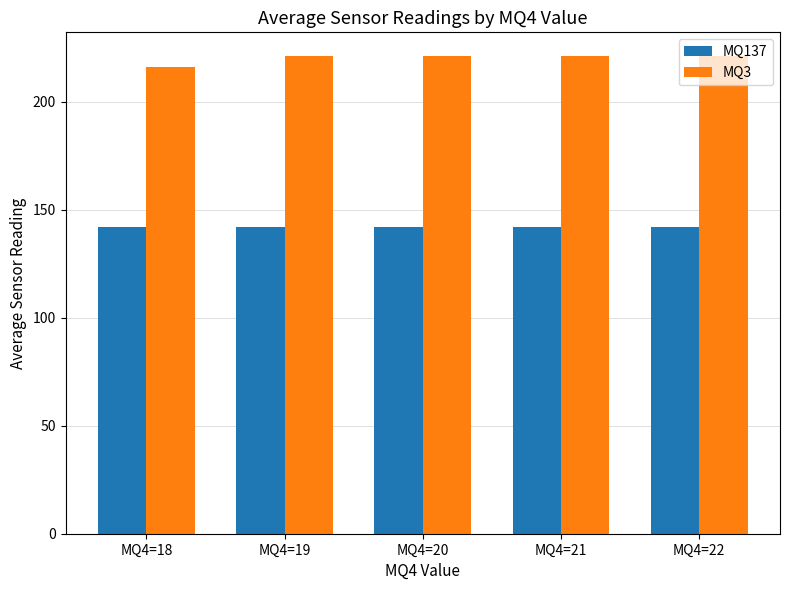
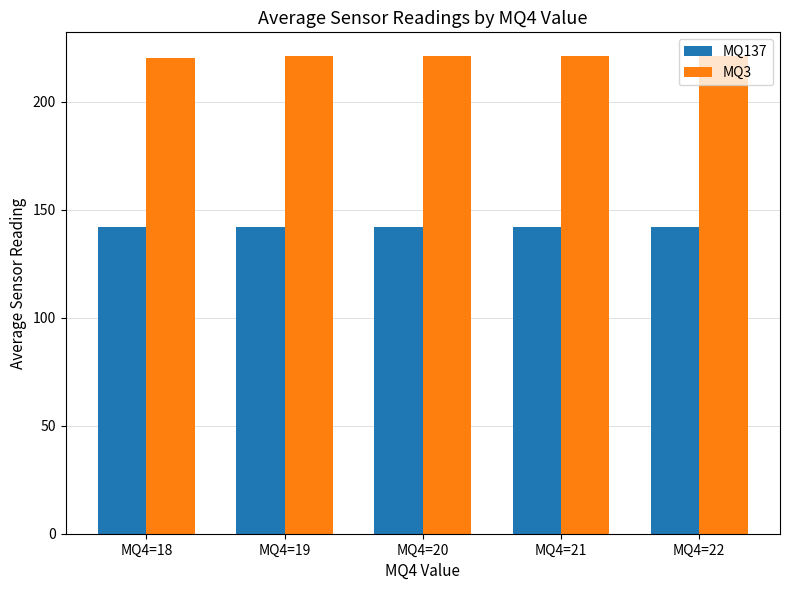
  {
    "MQ137": {
      "MQ4=18": 142,
      "MQ4=19": 142,
      "MQ4=20": 142,
      "MQ4=21": 142,
      "MQ4=22": 142
    },
    "MQ3": {
-     "MQ4=18": 216,
+     "MQ4=18": 220,
      "MQ4=19": 221,
      "MQ4=20": 221,
      "MQ4=21": 221
    }
  }
